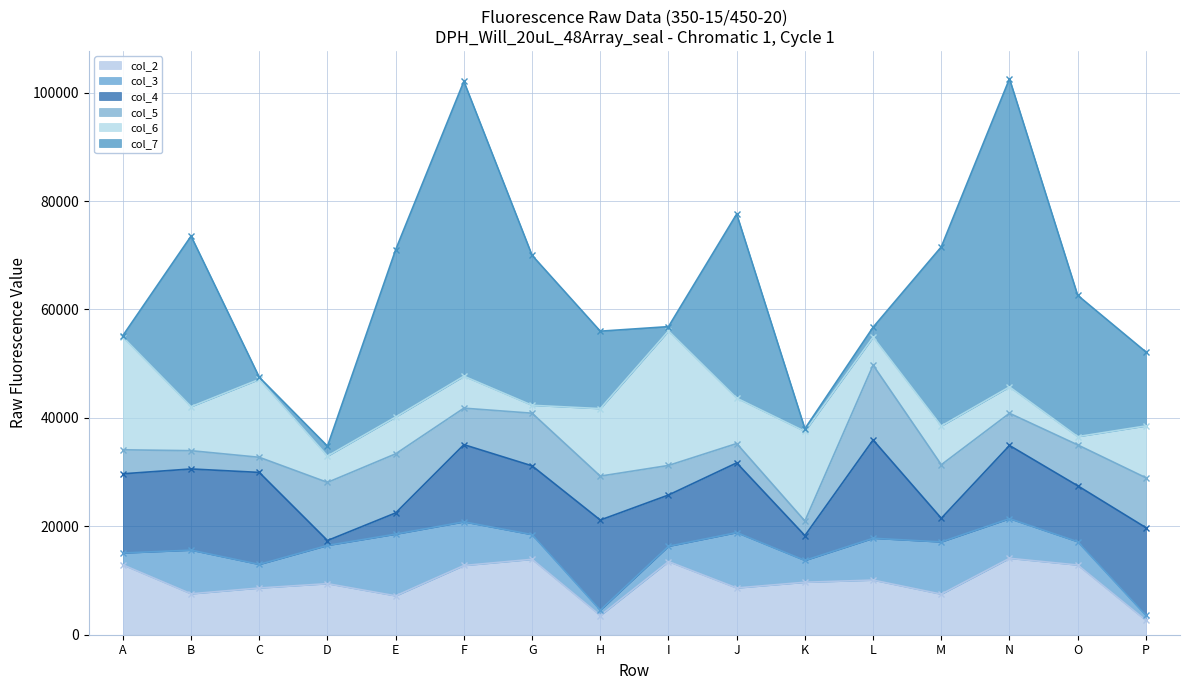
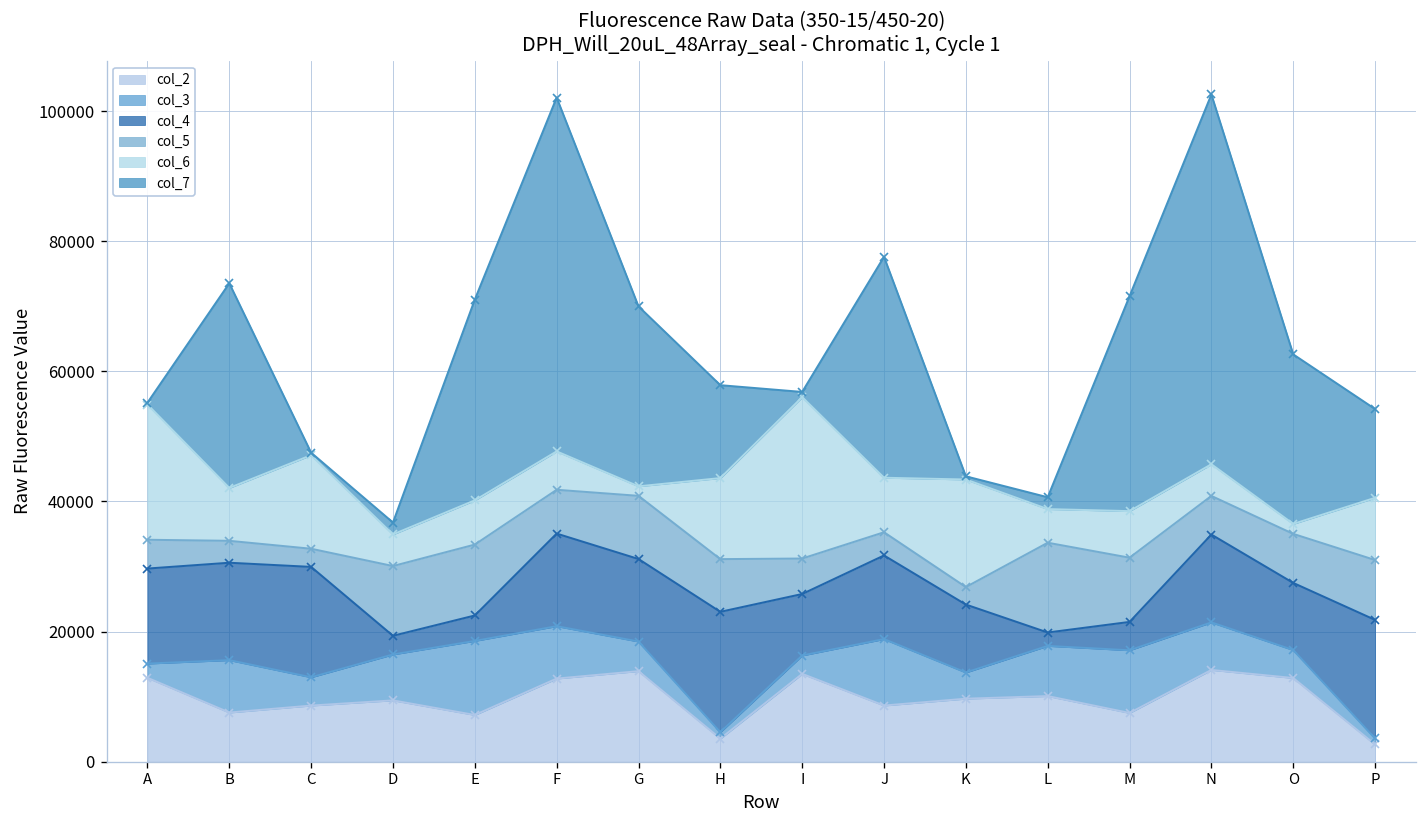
  {
    "col_4": {
      "A": 15000,
      "B": 15000,
      "C": 17000,
-     "D": 1000,
+     "D": 3000,
      "E": 4000,
      "F": 14000,
      "G": 13000,
-     "H": 17000,
+     "H": 19000,
      "I": 9000,
      "J": 13000,
-     "K": 5000,
-     "L": 18000,
+     "K": 10000,
+     "L": 2000,
      "M": 4000,
      "N": 14000,
      "O": 10000,
-     "P": 16000
+     "P": 18000
    }
  }
